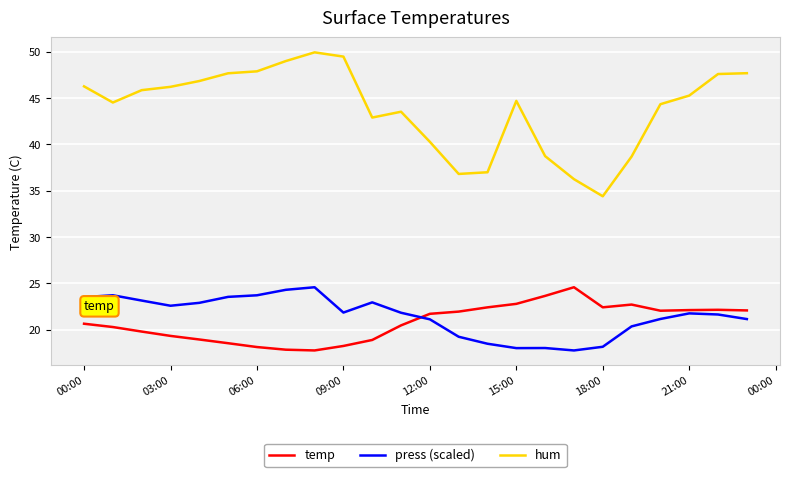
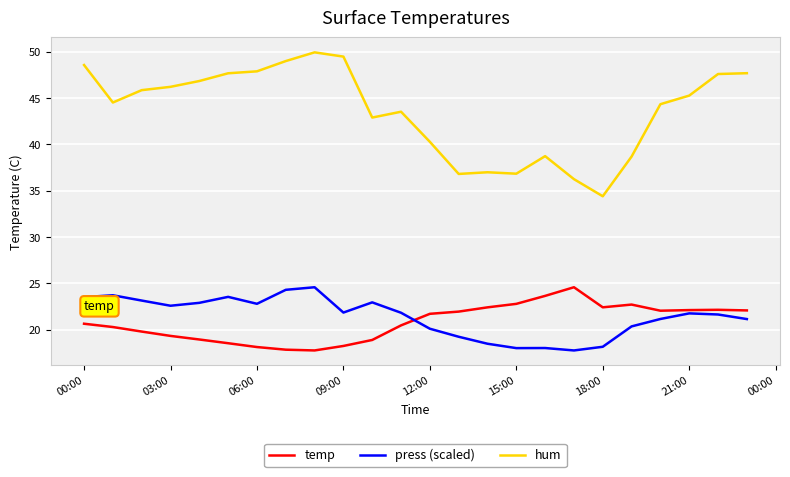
  {
    "temp": {
      "00:00": 21,
      "03:00": 19,
      "06:00": 18,
      "09:00": 18,
      "12:00": 22,
      "15:00": 23,
      "18:00": 22,
      "21:00": 22
    },
    "press (scaled)": {
      "03:00": 23,
-     "06:00": 24,
+     "06:00": 23,
      "09:00": 22,
-     "12:00": 21,
+     "12:00": 20,
      "15:00": 18,
      "18:00": 18,
      "21:00": 22
    },
    "hum": {
-     "00:00": 46,
+     "00:00": 49,
      "03:00": 46,
      "06:00": 48,
      "09:00": 49,
      "12:00": 40,
-     "15:00": 45,
+     "15:00": 37,
      "18:00": 34,
      "21:00": 45
    }
  }
